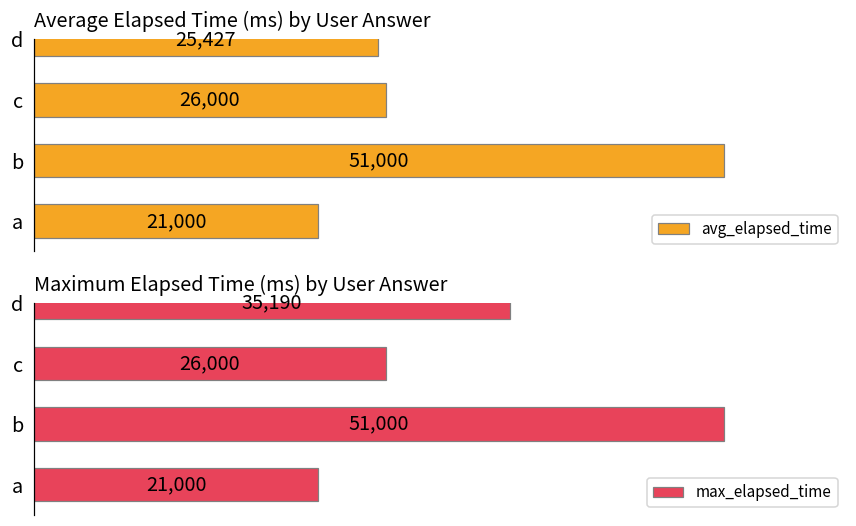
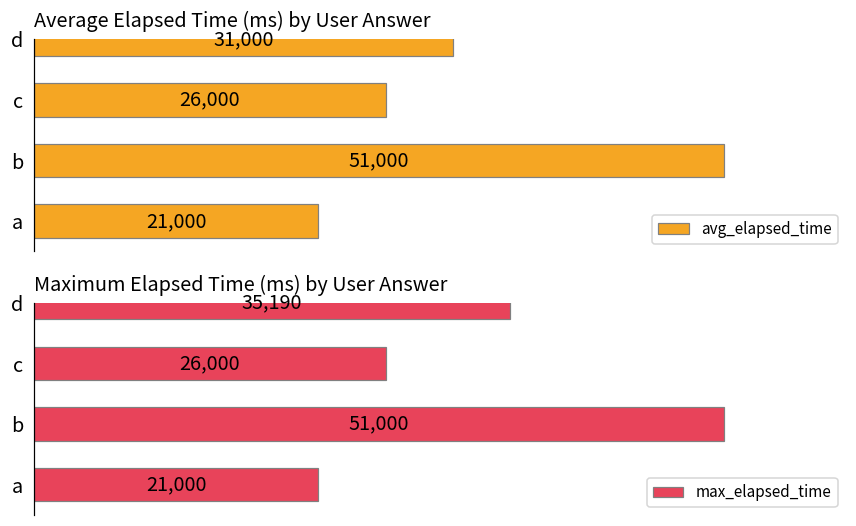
  {
    "Average Elapsed Time (ms) by User Answer": {
-     "d": "25,427",
+     "d": "31,000",
      "c": "26,000",
      "b": "51,000",
      "a": "21,000"
    },
    "Maximum Elapsed Time (ms) by User Answer": {
      "d": "35,190",
      "c": "26,000",
      "b": "51,000",
      "a": "21,000"
    }
  }
